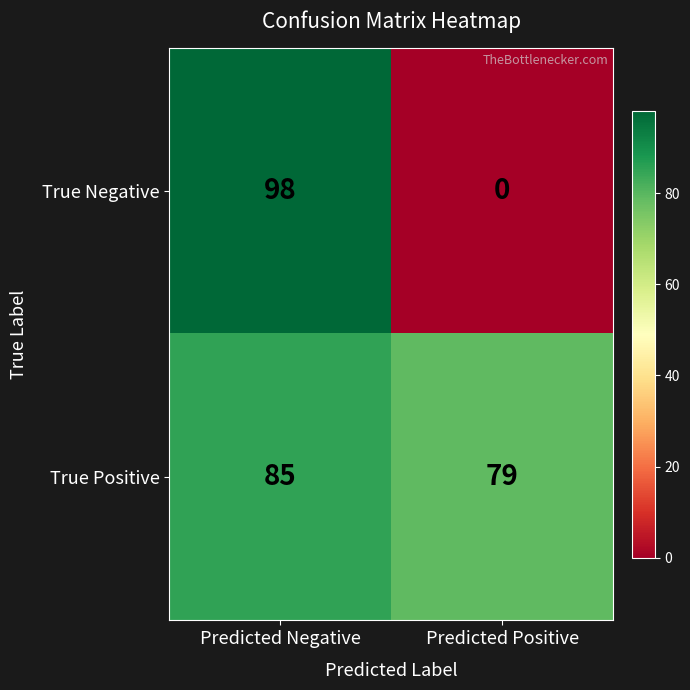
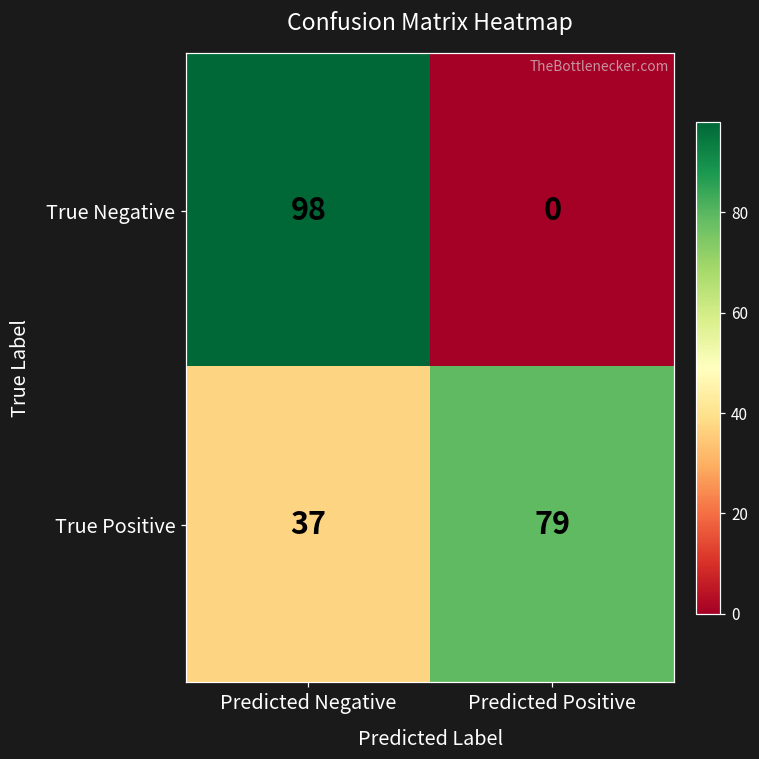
  {
    "True Negative": {
      "Predicted Negative": 98
    },
    "True Positive": {
-     "Predicted Negative": 85,
+     "Predicted Negative": 37,
      "Predicted Positive": 79
    }
  }
